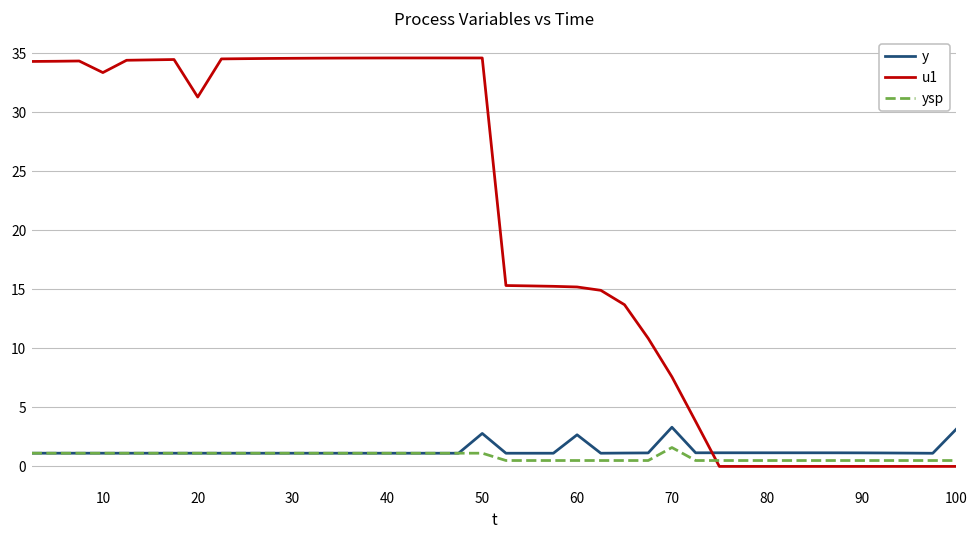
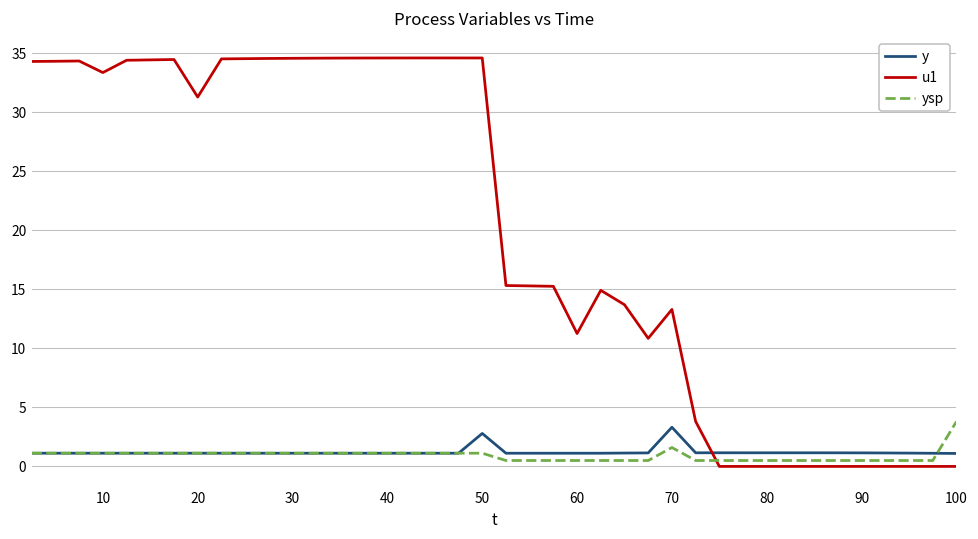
  {
    "y": {
      "50": 2.8,
-     "60": 2.7,
+     "60": 1.1,
      "70": 3.3,
      "80": 1.2,
      "90": 1.1,
-     "100": 3.2
+     "100": 1.1
    },
    "u1": {
      "10": 33.4,
      "20": 31.3,
      "30": 34.6,
      "40": 34.6,
      "50": 34.6,
-     "60": 15.2,
-     "70": 7.6,
+     "60": 11.3,
+     "70": 13.3,
      "80": 0.0,
      "90": 0.0,
      "100": 0.0
    },
    "ysp": {
      "50": 1.1,
      "60": 0.5,
      "70": 1.6,
      "80": 0.5,
      "90": 0.5,
-     "100": 0.5
+     "100": 3.8
    }
  }
